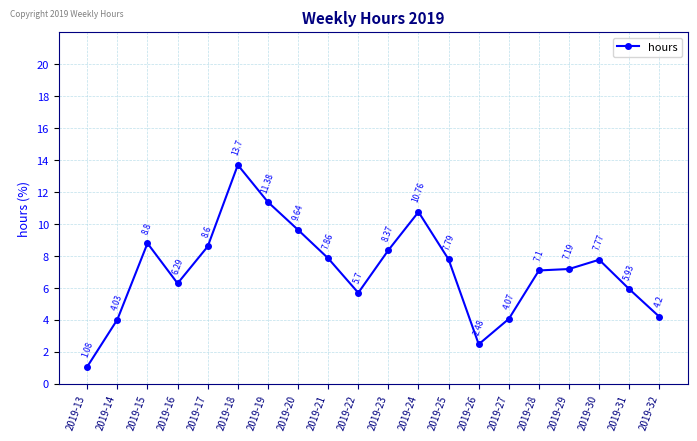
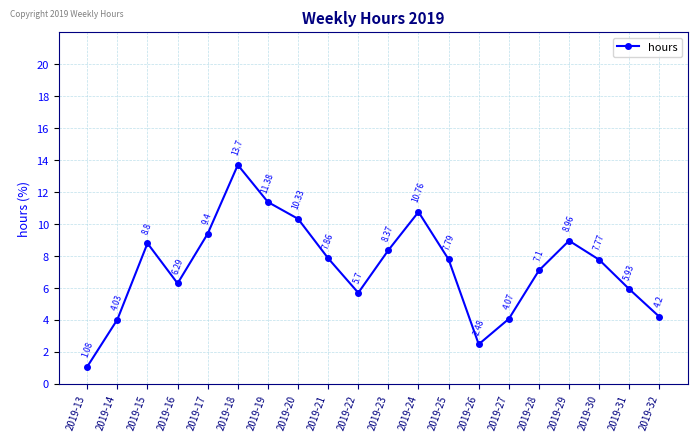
  {
    "2019-13": 1.08,
    "2019-14": 4.03,
    "2019-15": 8.8,
    "2019-16": 6.29,
-   "2019-17": 8.6,
+   "2019-17": 9.4,
    "2019-18": 13.7,
    "2019-19": 11.38,
-   "2019-20": 9.64,
+   "2019-20": 10.33,
    "2019-21": 7.86,
    "2019-22": 5.7,
    "2019-23": 8.37,
    "2019-24": 10.76,
    "2019-25": 7.79,
    "2019-26": 2.48,
    "2019-27": 4.07,
    "2019-28": 7.1,
-   "2019-29": 7.19,
+   "2019-29": 8.96,
    "2019-30": 7.77,
    "2019-31": 5.93,
    "2019-32": 4.2
  }
